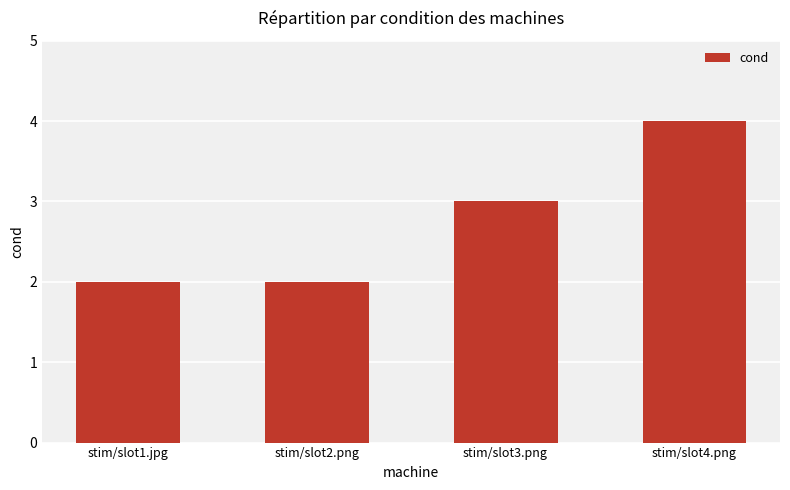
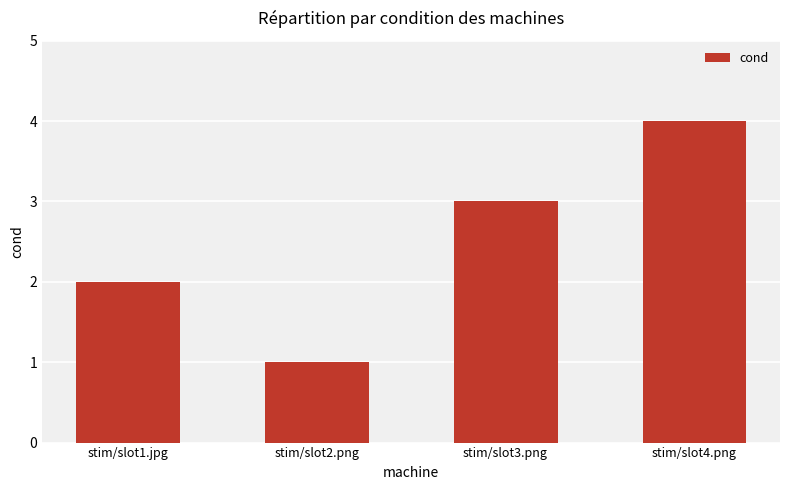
  {
    "stim/slot1.jpg": 2,
-   "stim/slot2.png": 2,
+   "stim/slot2.png": 1,
    "stim/slot3.png": 3,
    "stim/slot4.png": 4
  }
